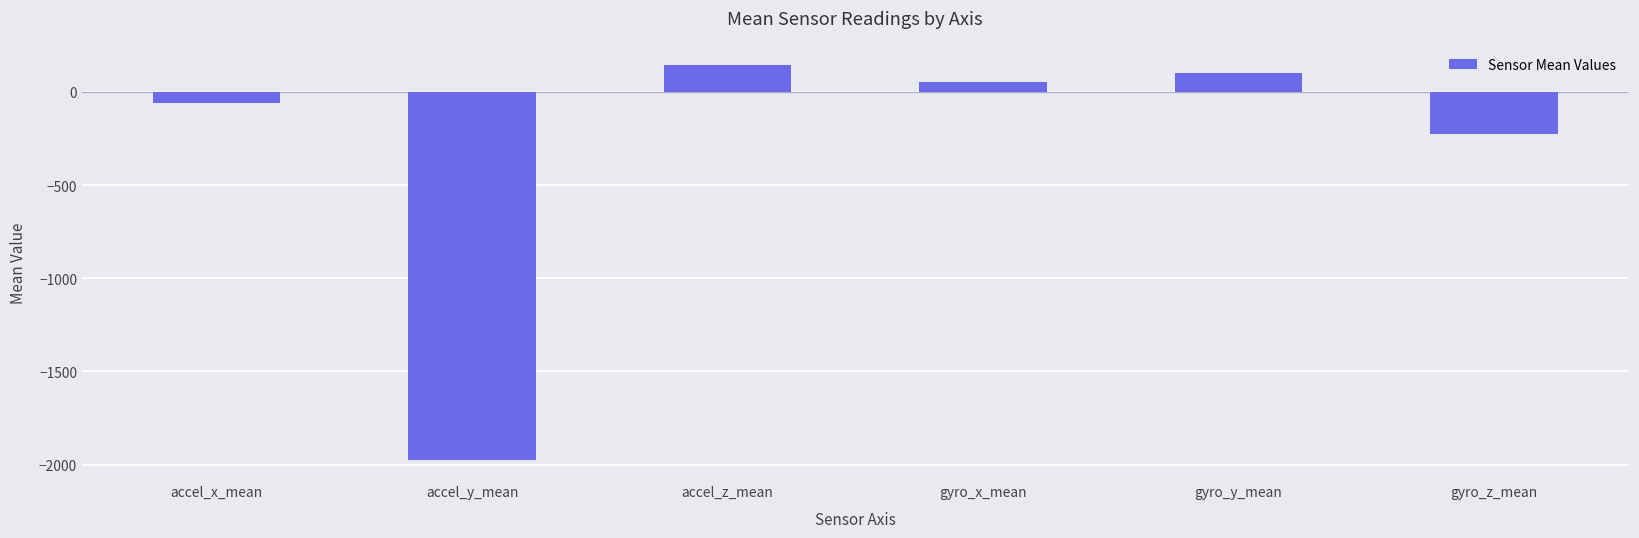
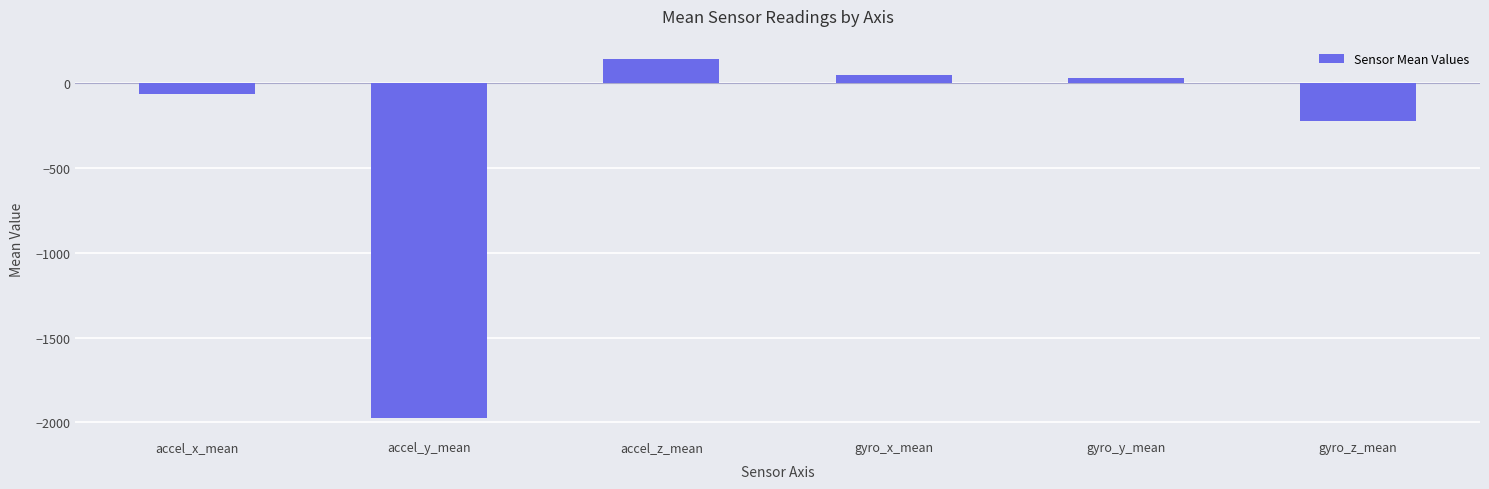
  {
    "accel_x_mean": -60,
    "accel_y_mean": -1980,
    "accel_z_mean": 140,
    "gyro_x_mean": 50,
-   "gyro_y_mean": 100,
+   "gyro_y_mean": 30,
    "gyro_z_mean": -220
  }
